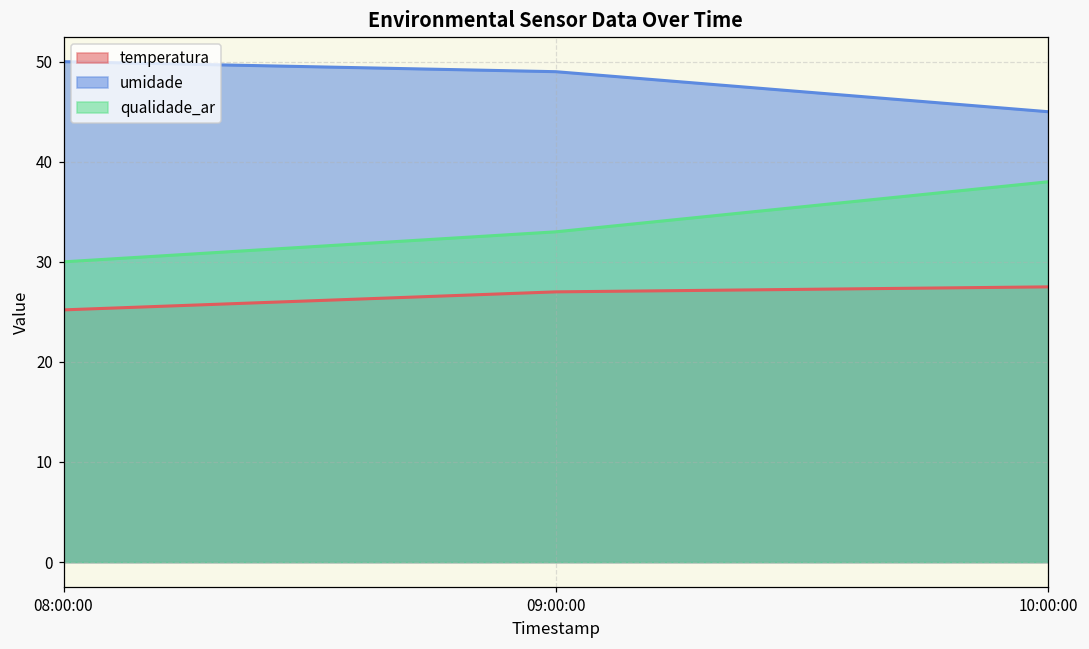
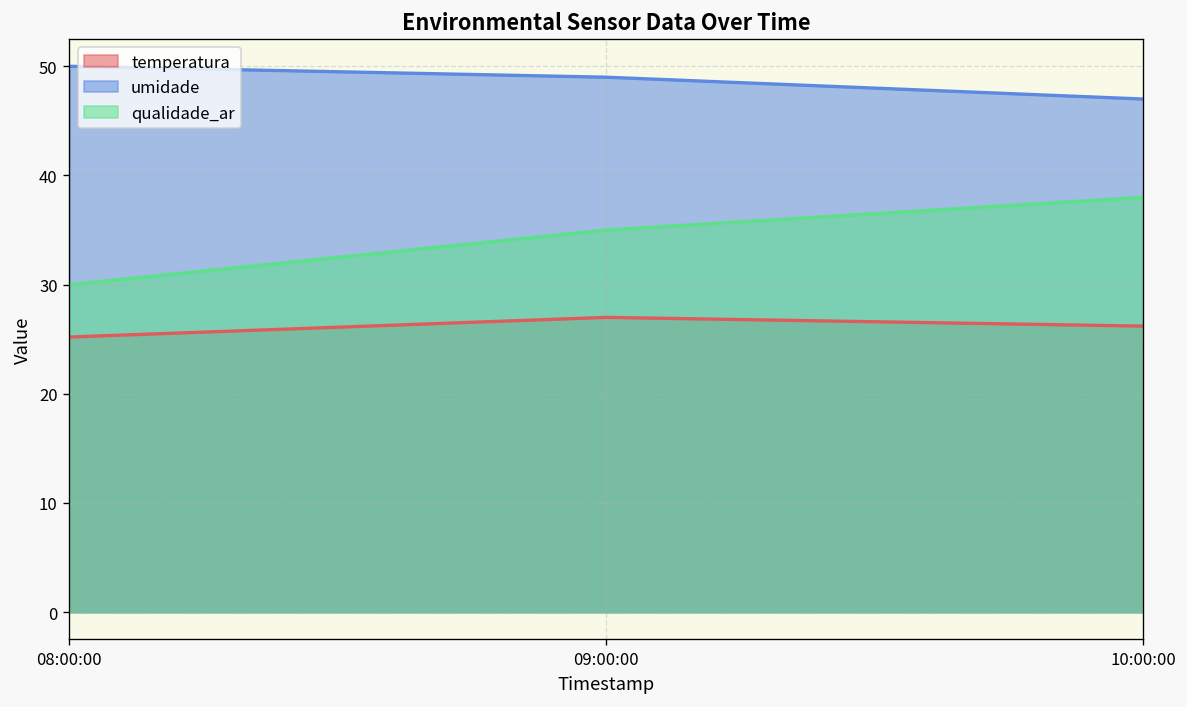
  {
    "temperatura": {
      "08:00:00": 25,
      "09:00:00": 27,
-     "10:00:00": 28
+     "10:00:00": 26
    },
    "umidade": {
      "08:00:00": 50,
      "09:00:00": 49,
-     "10:00:00": 45
+     "10:00:00": 47
    },
    "qualidade_ar": {
      "08:00:00": 30,
-     "09:00:00": 33,
+     "09:00:00": 35,
      "10:00:00": 38
    }
  }
